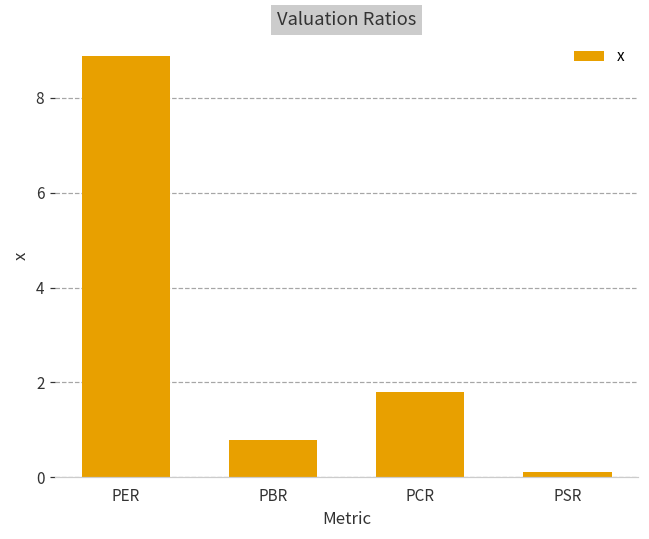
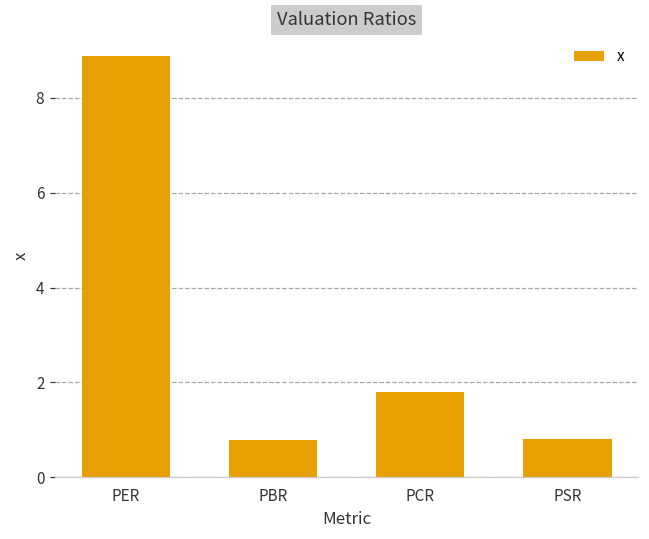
  {
    "PER": 8.9,
    "PBR": 0.8,
    "PCR": 1.8,
-   "PSR": 0.1
+   "PSR": 0.8
  }
